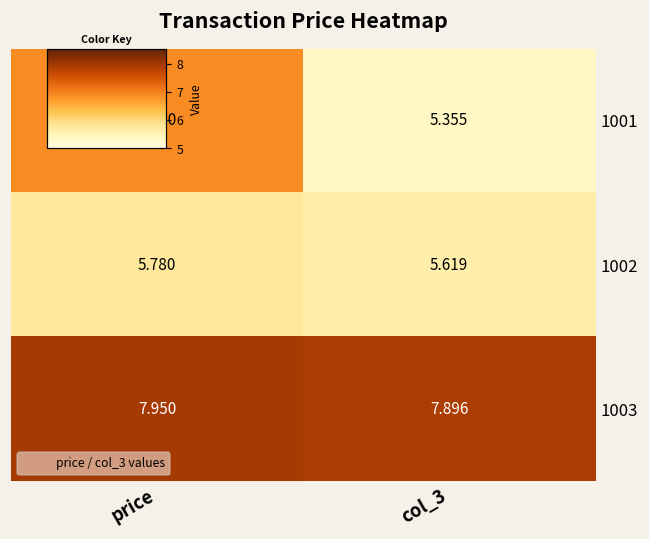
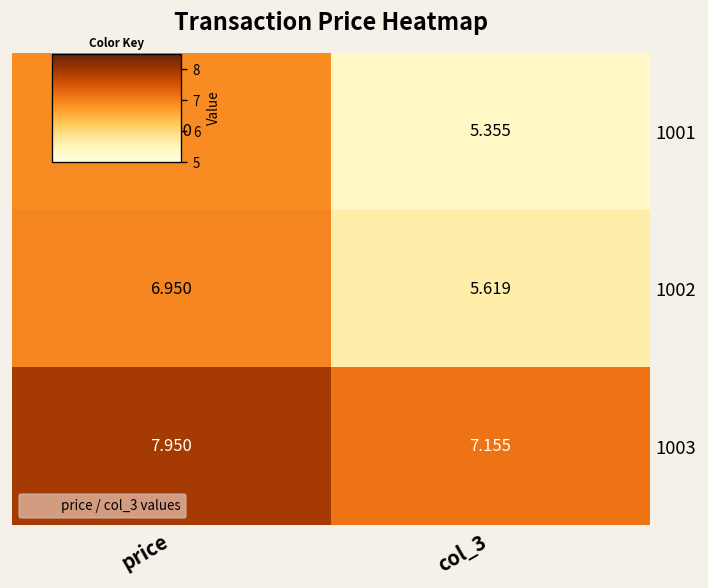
  {
    "1001": {
      "price": 6.900,
      "col_3": 5.355
    },
    "1002": {
-     "price": 5.780,
+     "price": 6.950,
      "col_3": 5.619
    },
    "1003": {
      "price": 7.950,
-     "col_3": 7.896
+     "col_3": 7.155
    }
  }
